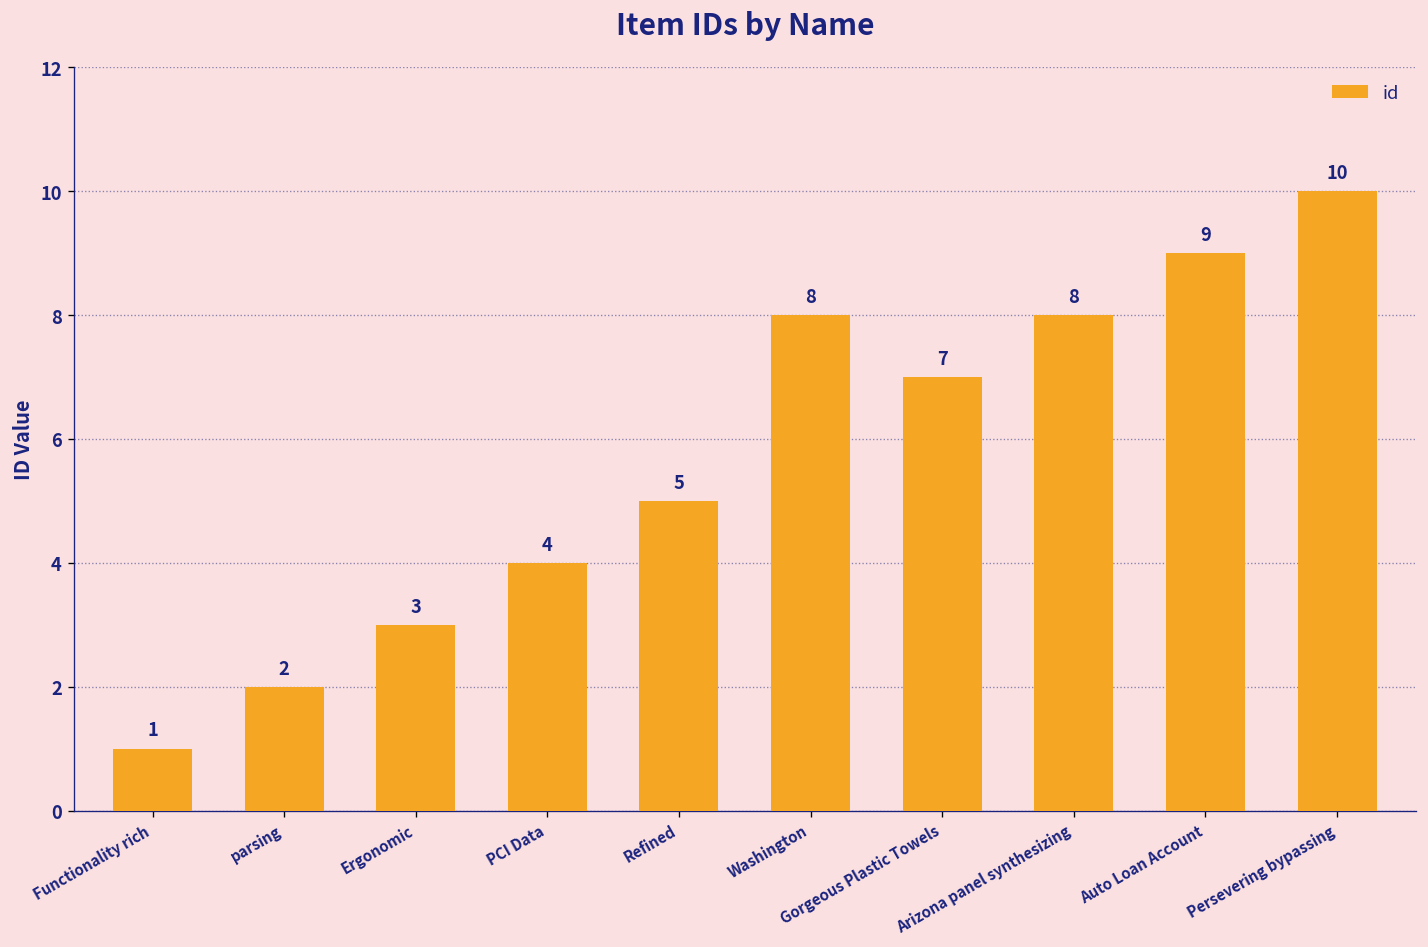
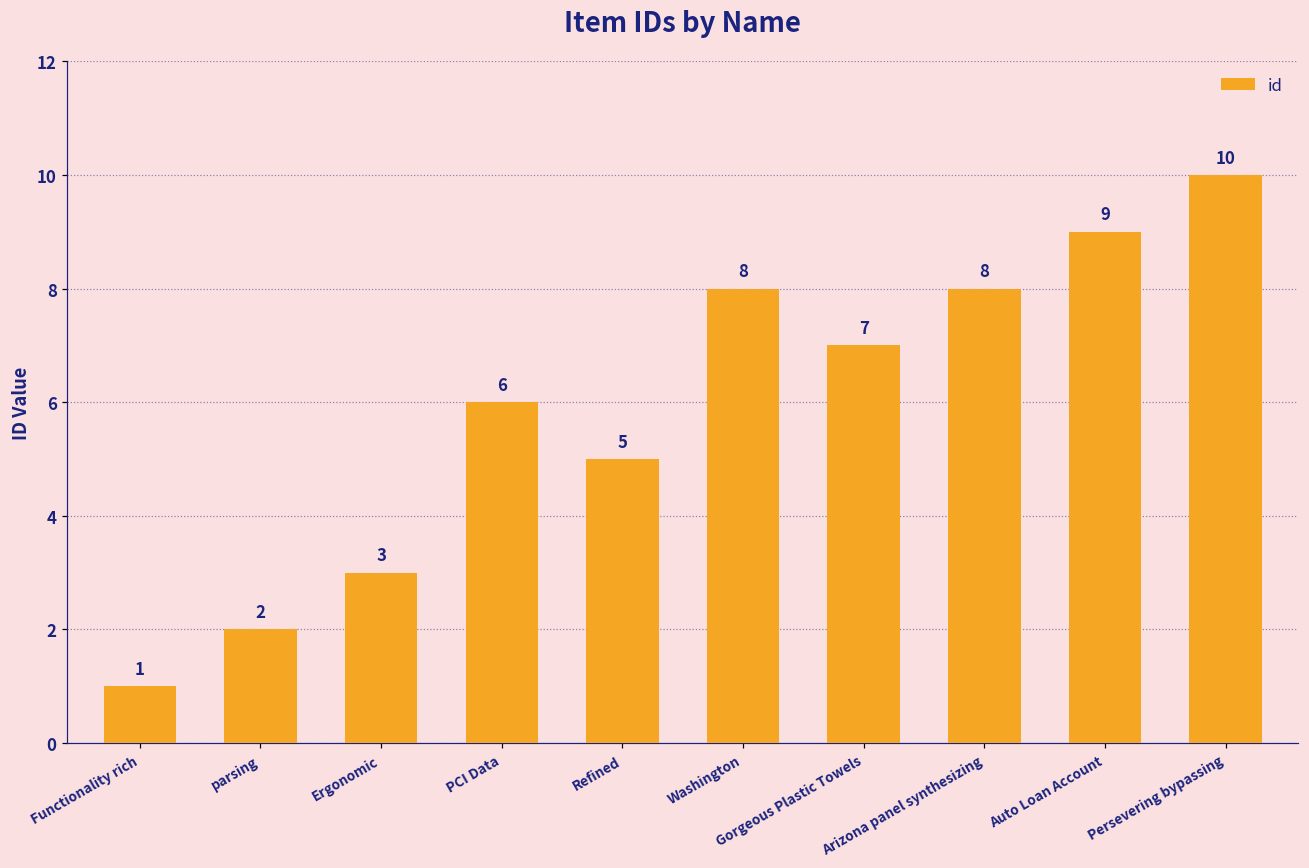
  {
    "Functionality rich": 1,
    "parsing": 2,
    "Ergonomic": 3,
-   "PCI Data": 4,
+   "PCI Data": 6,
    "Refined": 5,
    "Washington": 8,
    "Gorgeous Plastic Towels": 7,
    "Arizona panel synthesizing": 8,
    "Auto Loan Account": 9,
    "Persevering bypassing": 10
  }
